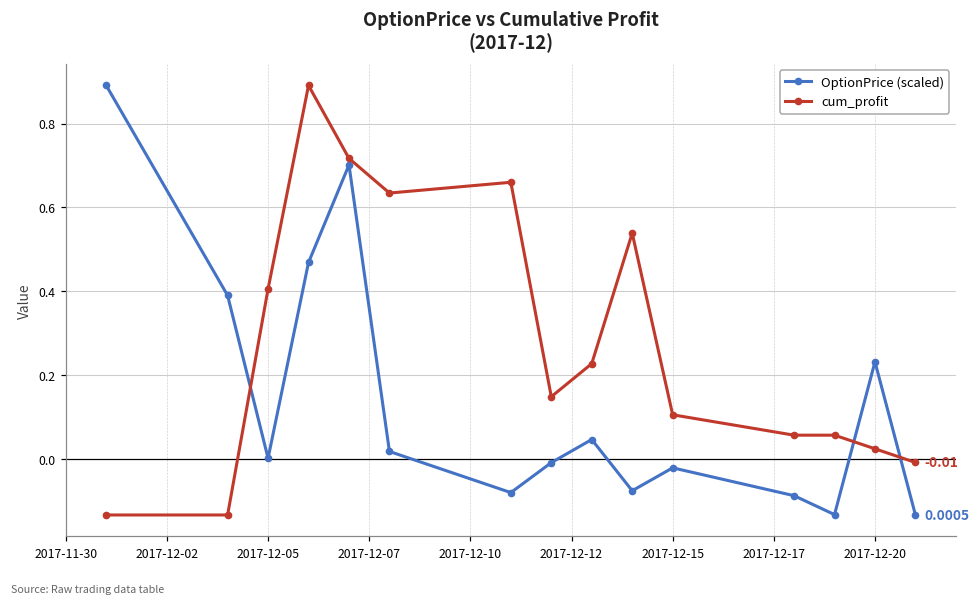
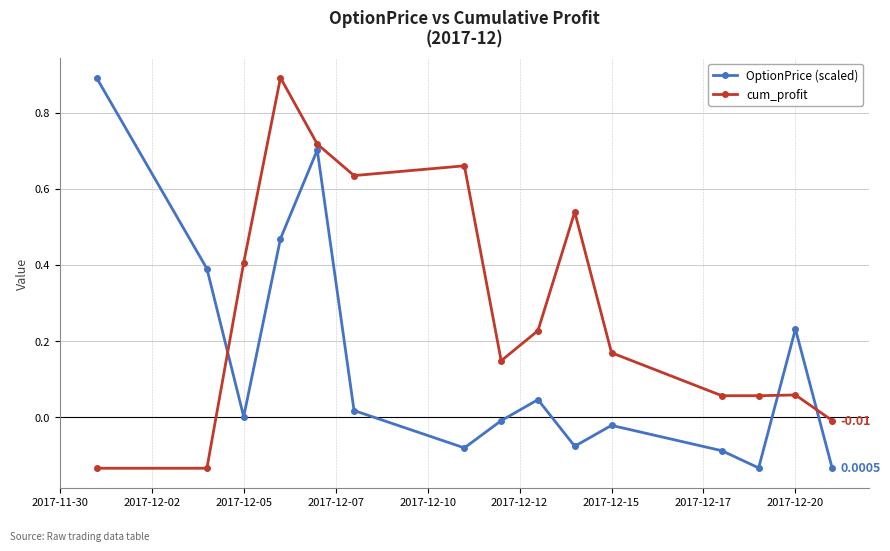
  {
    "OptionPrice (scaled)": {
      "2017-12-05": 0.00,
      "2017-12-15": -0.02,
      "2017-12-20": 0.23
    },
    "cum_profit": {
      "2017-12-05": 0.41,
-     "2017-12-15": 0.11,
-     "2017-12-20": 0.02
+     "2017-12-15": 0.17,
+     "2017-12-20": 0.06
    }
  }
